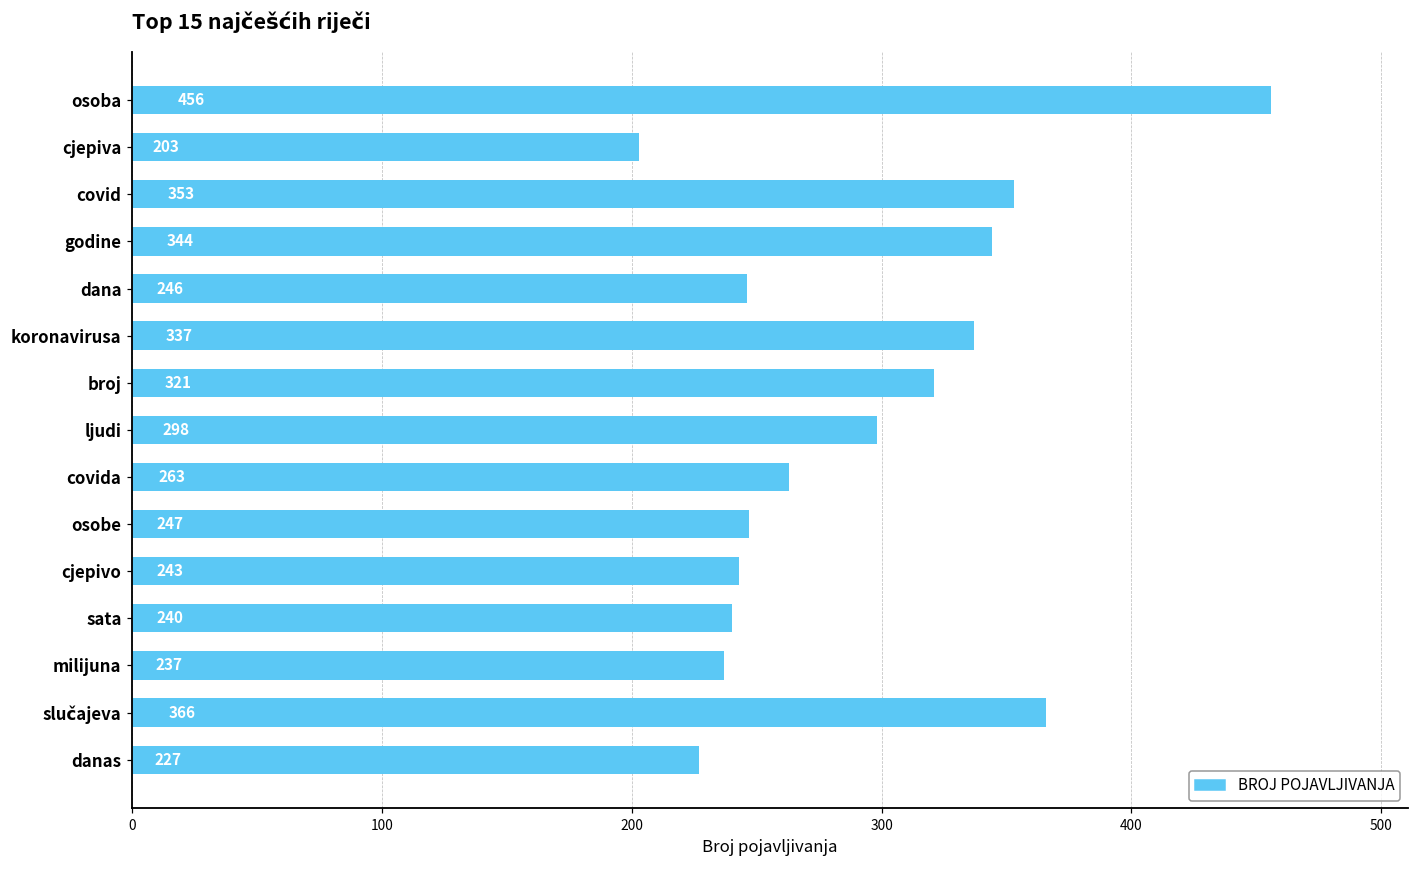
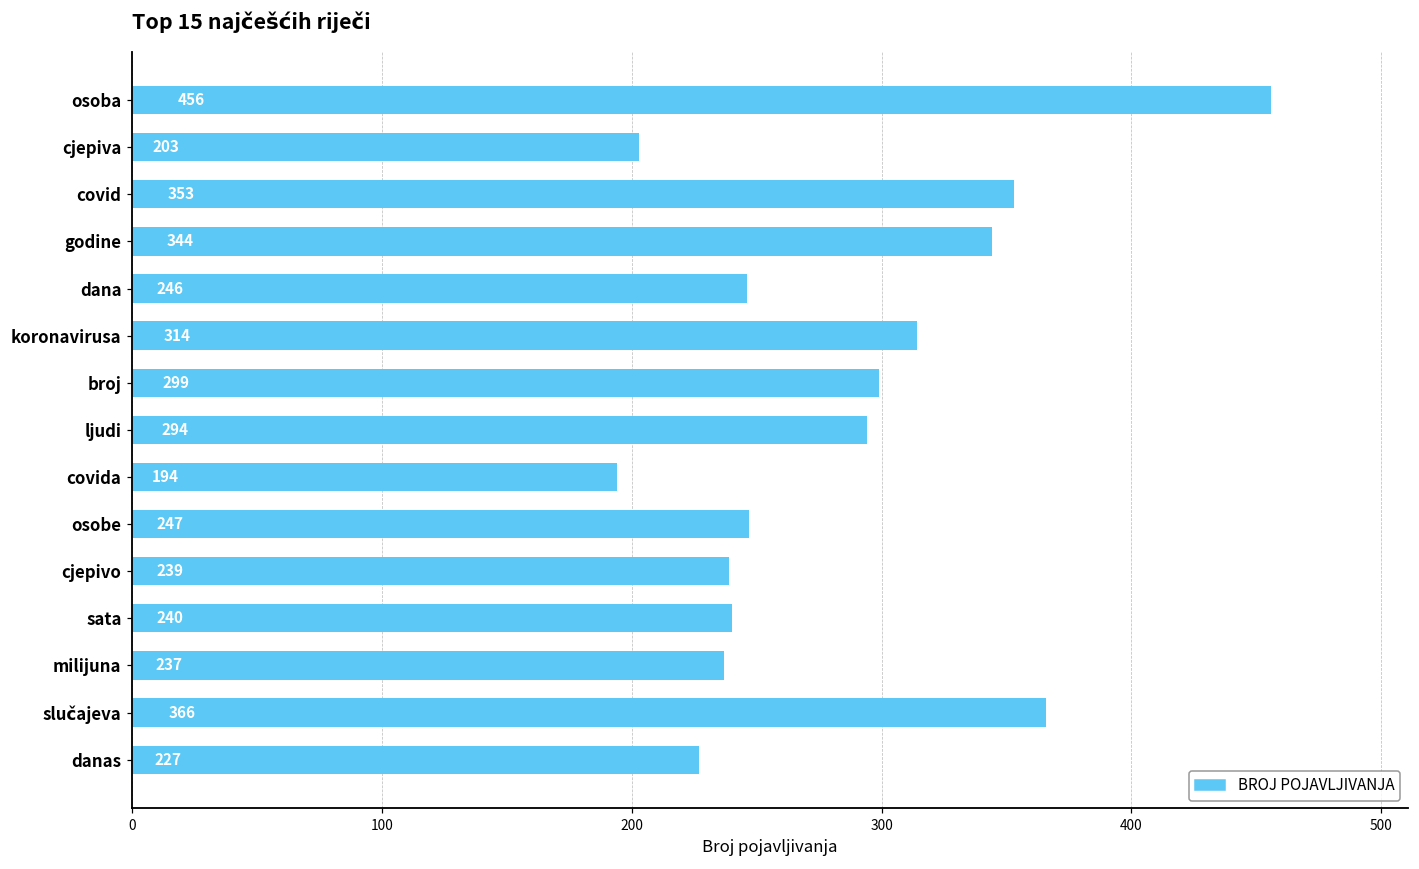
  {
    "osoba": 456,
    "cjepiva": 203,
    "covid": 353,
    "godine": 344,
    "dana": 246,
-   "koronavirusa": 337,
-   "broj": 321,
-   "ljudi": 298,
-   "covida": 263,
+   "koronavirusa": 314,
+   "broj": 299,
+   "ljudi": 294,
+   "covida": 194,
    "osobe": 247,
-   "cjepivo": 243,
+   "cjepivo": 239,
    "sata": 240,
    "milijuna": 237,
    "slučajeva": 366,
    "danas": 227
  }
